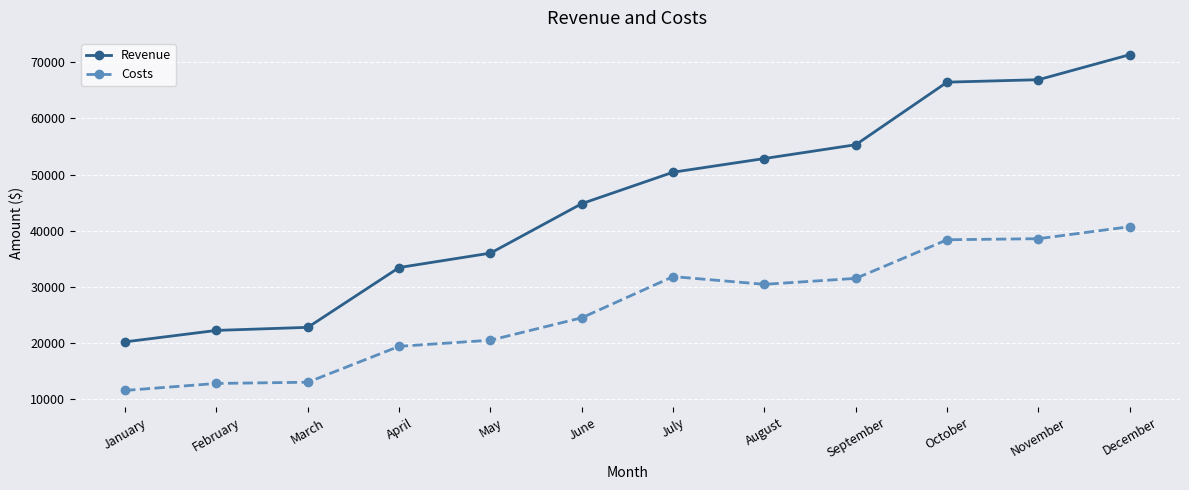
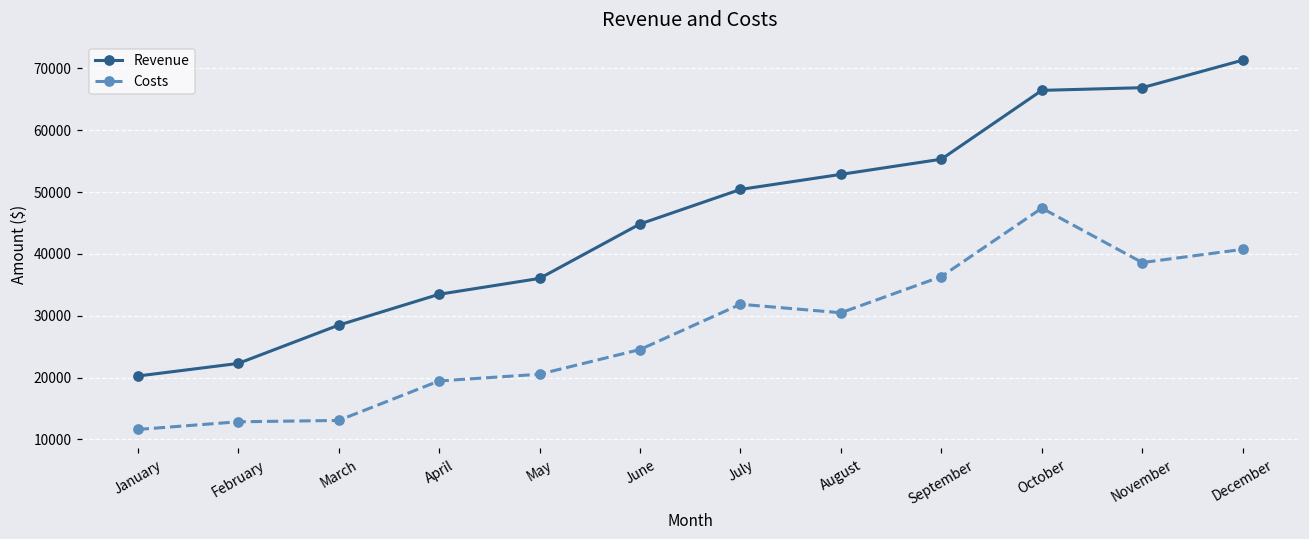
  {
    "Revenue": {
      "January": 20000,
      "February": 22000,
-     "March": 23000,
+     "March": 28000,
      "April": 33000,
      "May": 36000,
      "June": 45000,
      "July": 50000,
      "August": 53000,
      "September": 55000,
      "October": 66000,
      "November": 67000,
      "December": 71000
    },
    "Costs": {
      "January": 12000,
      "February": 13000,
      "March": 13000,
      "April": 19000,
      "May": 21000,
      "June": 25000,
      "July": 32000,
      "August": 30000,
-     "September": 32000,
-     "October": 38000,
+     "September": 36000,
+     "October": 47000,
      "November": 39000,
      "December": 41000
    }
  }
